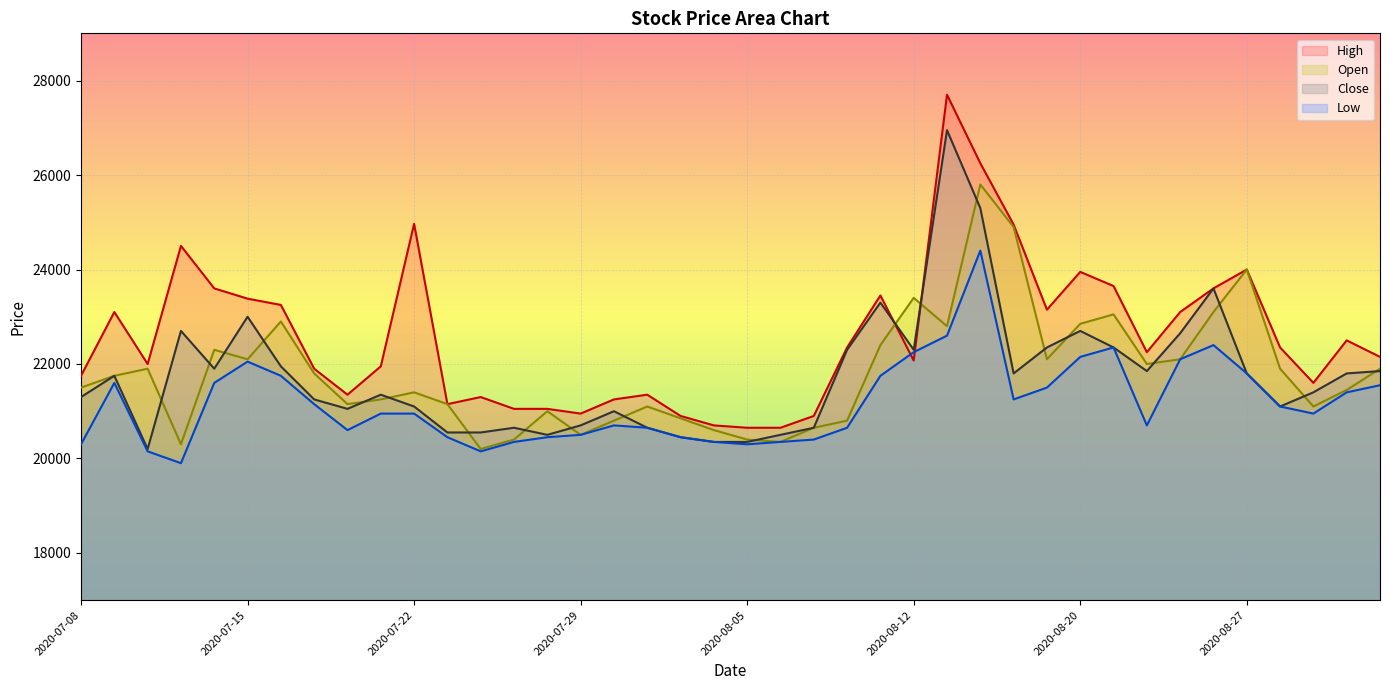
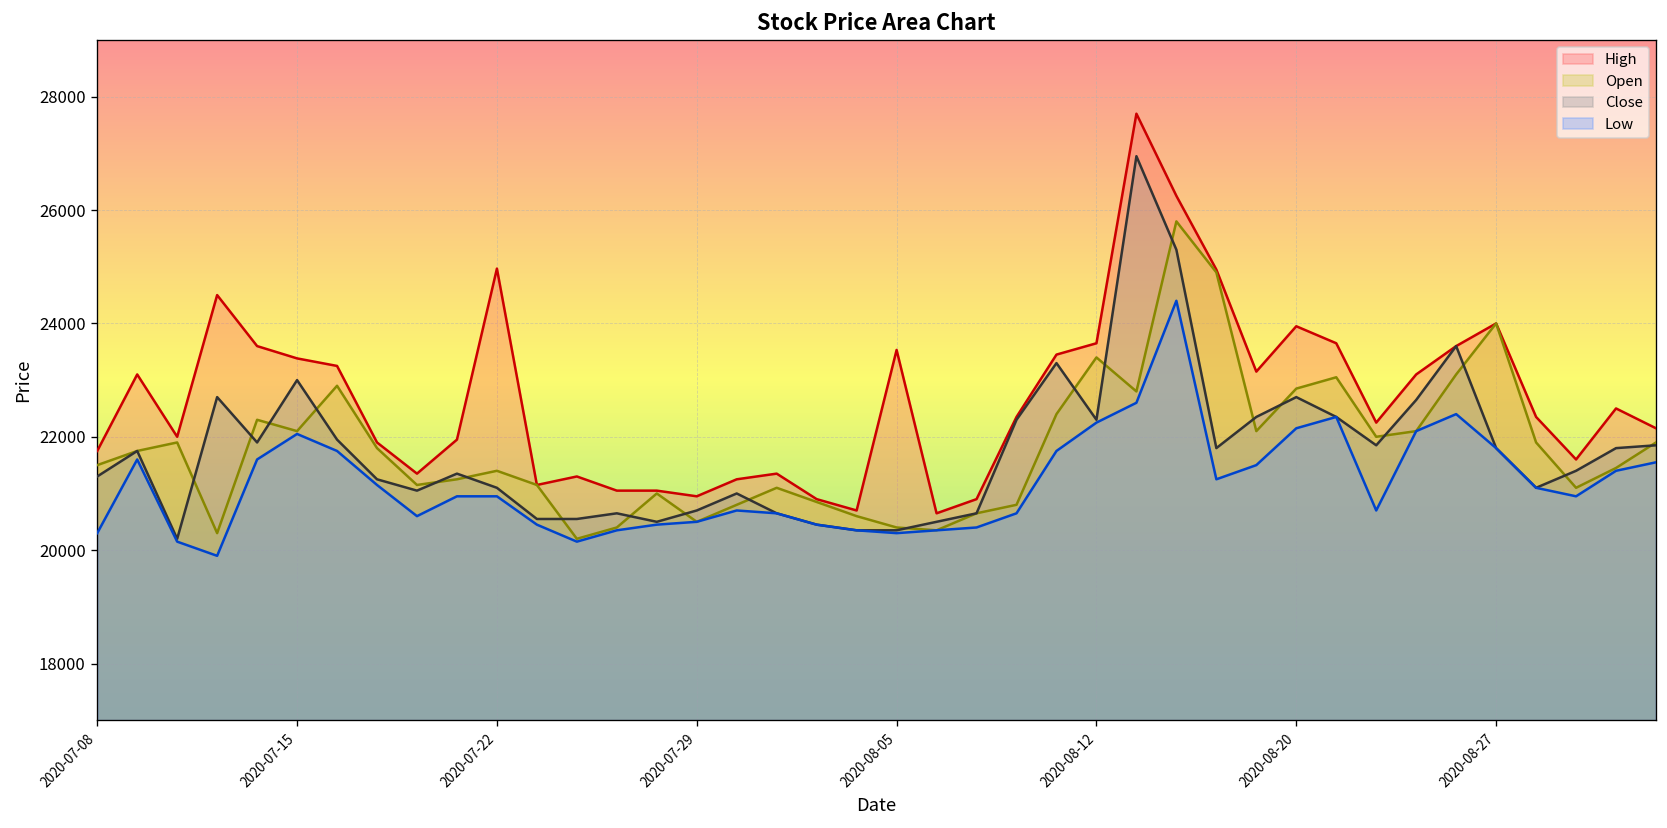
  {
    "High": {
      "2020-07-08": 21800,
      "2020-07-15": 23400,
      "2020-07-22": 25000,
      "2020-07-29": 21000,
-     "2020-08-05": 20700,
-     "2020-08-12": 22100,
+     "2020-08-05": 23500,
+     "2020-08-12": 23700,
      "2020-08-20": 24000
    }
  }
